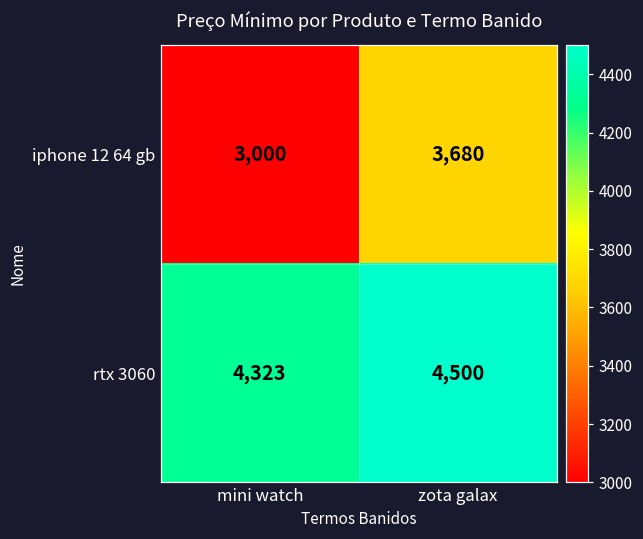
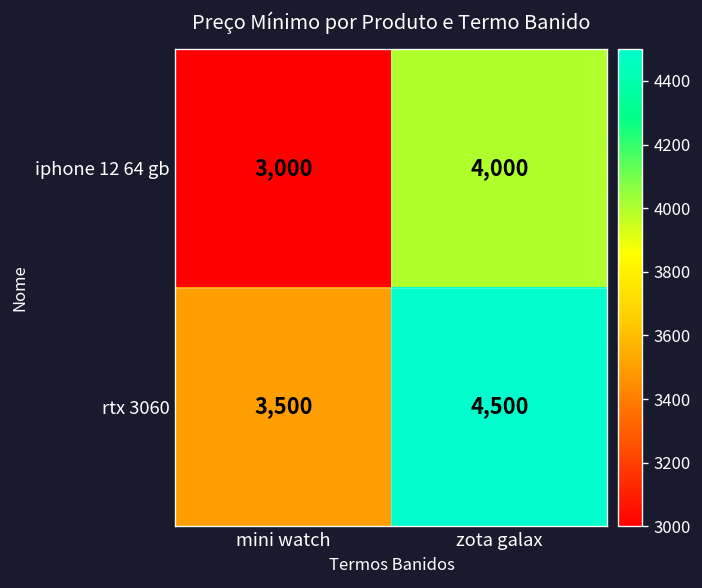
  {
    "iphone 12 64 gb": {
      "mini watch": "3,000",
-     "zota galax": "3,680"
+     "zota galax": "4,000"
    },
    "rtx 3060": {
-     "mini watch": "4,323",
+     "mini watch": "3,500",
      "zota galax": "4,500"
    }
  }
